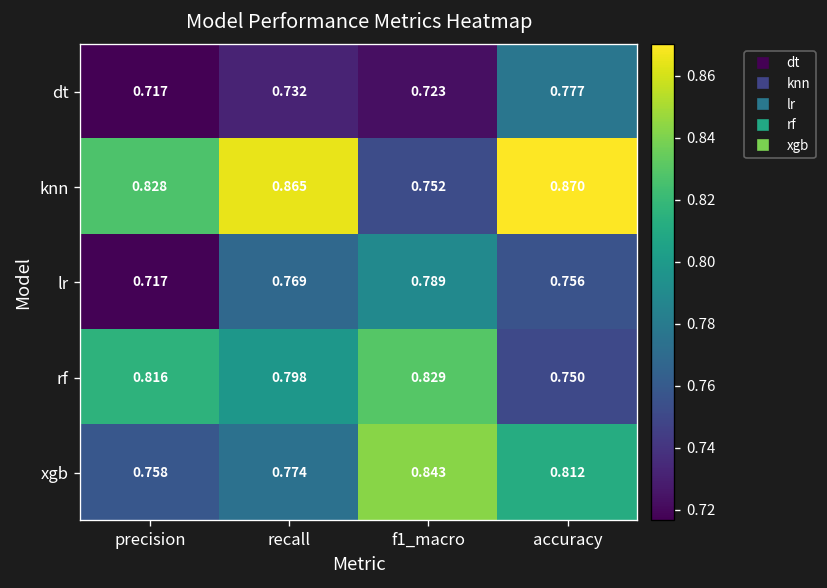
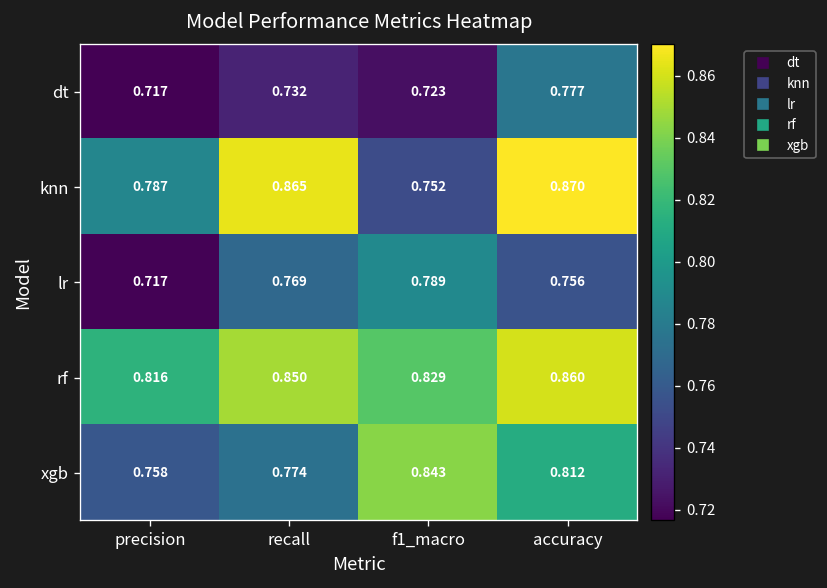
  {
    "dt": {
      "precision": 0.717,
      "recall": 0.732,
      "f1_macro": 0.723,
      "accuracy": 0.777
    },
    "knn": {
-     "precision": 0.828,
+     "precision": 0.787,
      "recall": 0.865,
      "f1_macro": 0.752,
      "accuracy": 0.870
    },
    "lr": {
      "precision": 0.717,
      "recall": 0.769,
      "f1_macro": 0.789,
      "accuracy": 0.756
    },
    "rf": {
      "precision": 0.816,
-     "recall": 0.798,
+     "recall": 0.850,
      "f1_macro": 0.829,
-     "accuracy": 0.750
+     "accuracy": 0.860
    },
    "xgb": {
      "precision": 0.758,
      "recall": 0.774,
      "f1_macro": 0.843,
      "accuracy": 0.812
    }
  }
